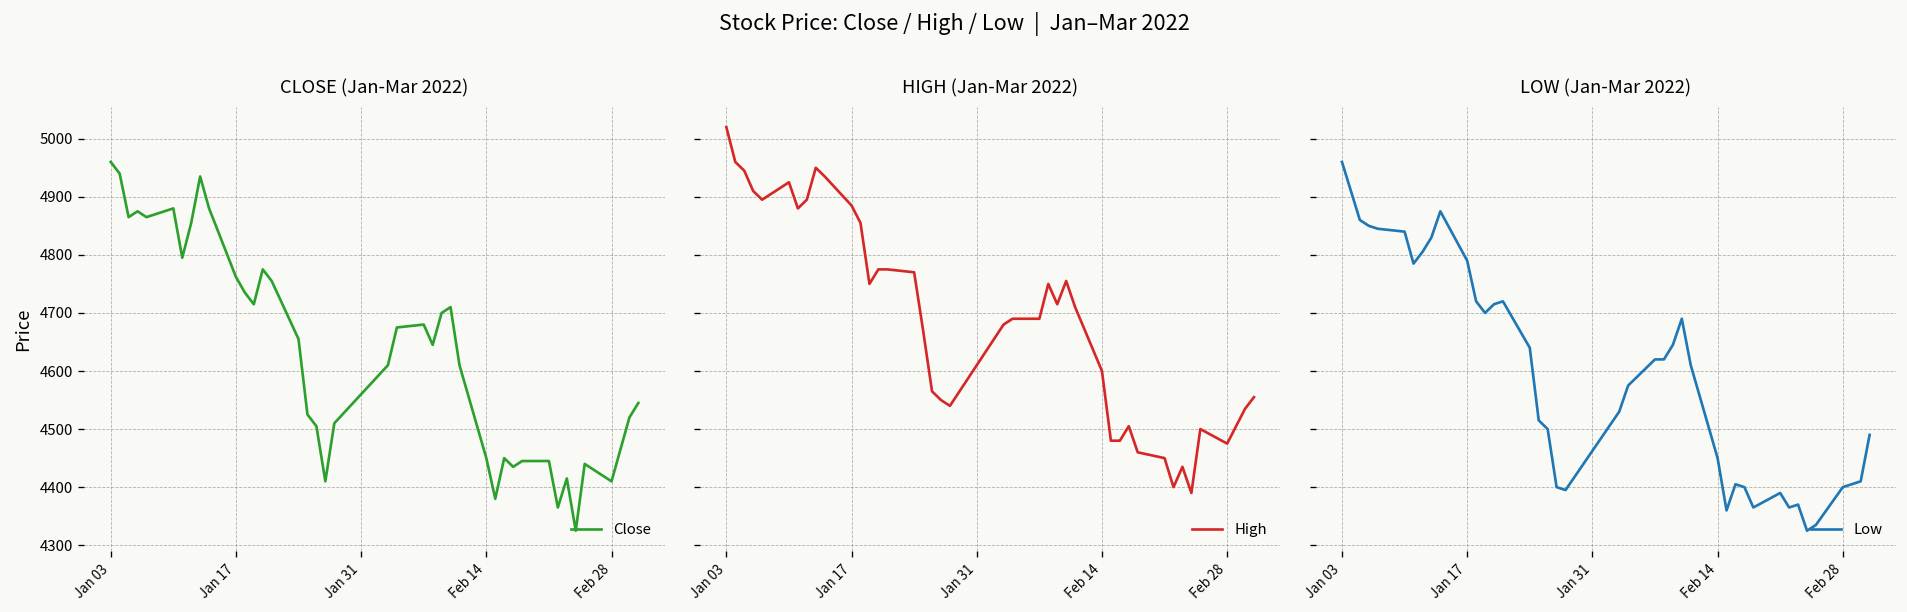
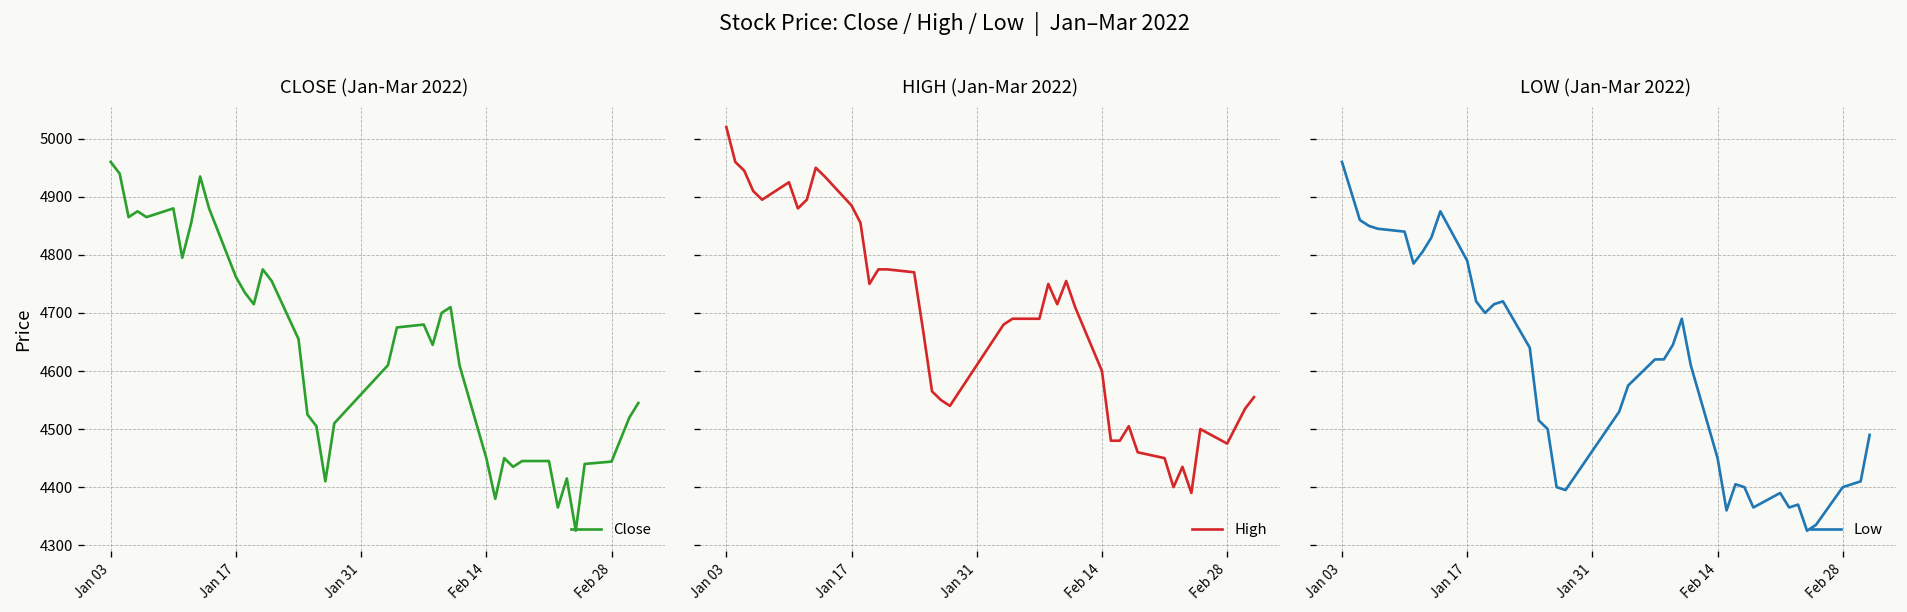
  {
    "CLOSE (Jan-Mar 2022)": {
      "Jan 03": 4960,
      "Jan 17": 4760,
      "Feb 14": 4450,
-     "Feb 28": 4410
+     "Feb 28": 4440
    }
  }
